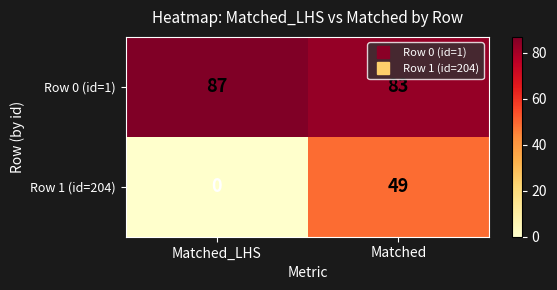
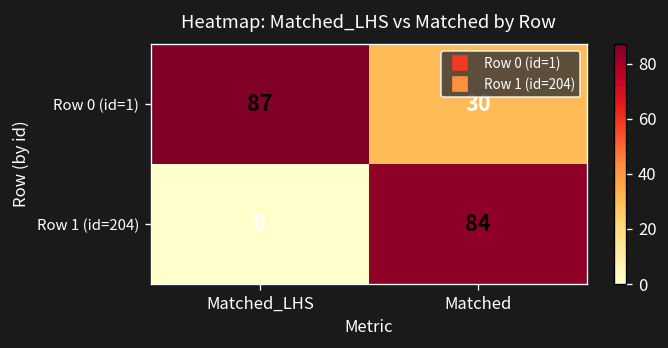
  {
    "Row 0 (id=1)": {
      "Matched_LHS": 87,
-     "Matched": 83
+     "Matched": 30
    },
    "Row 1 (id=204)": {
      "Matched_LHS": 0,
-     "Matched": 49
+     "Matched": 84
    }
  }
